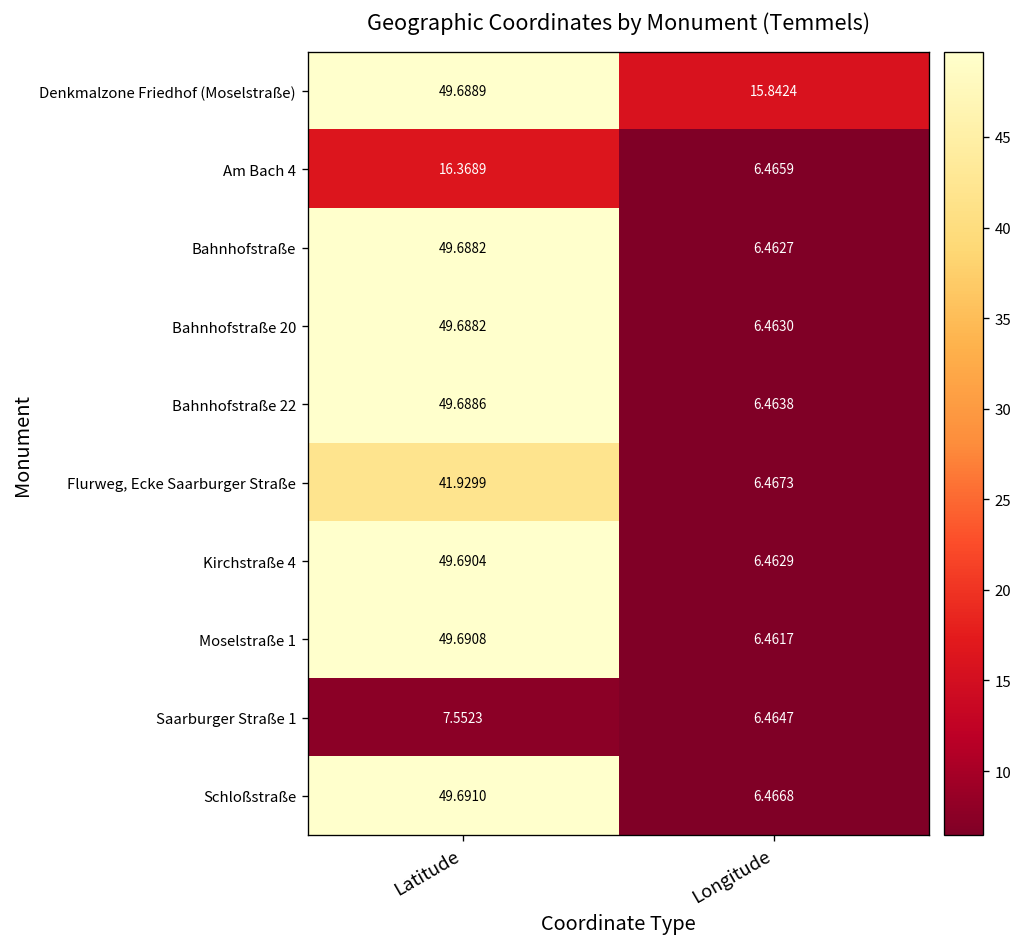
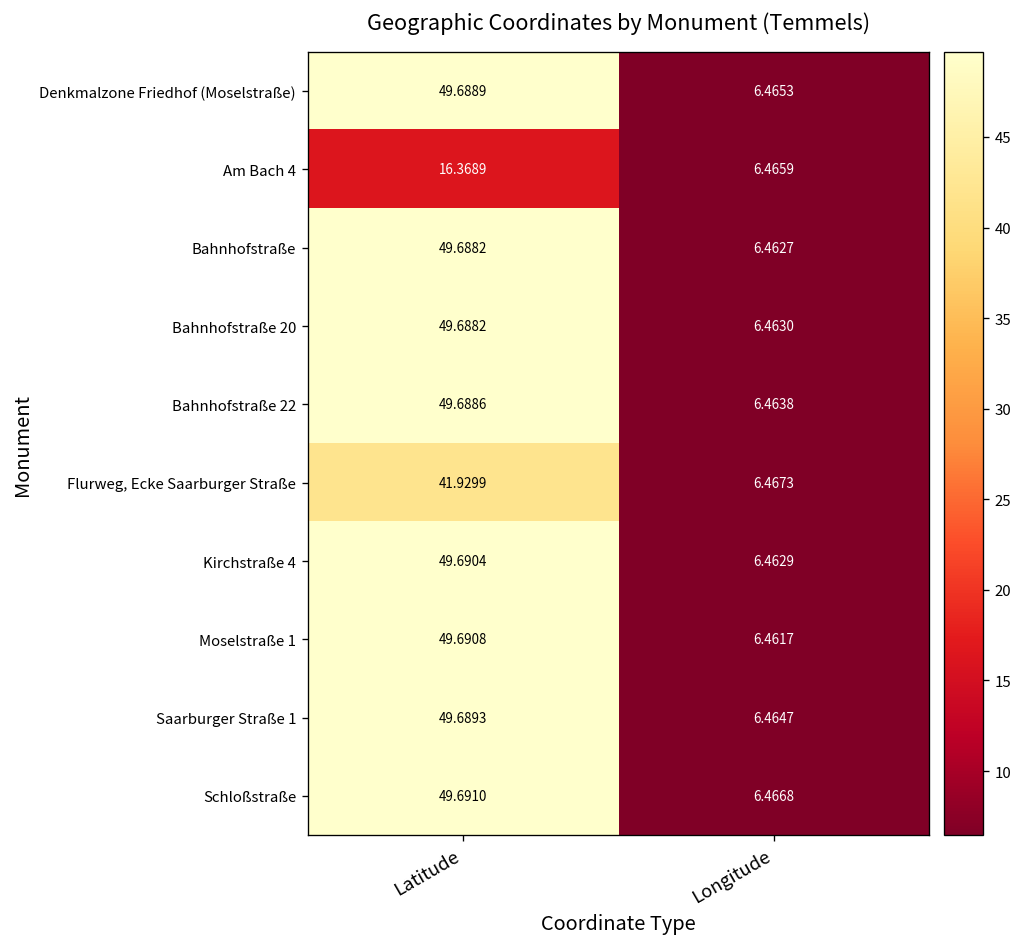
  {
    "Denkmalzone Friedhof (Moselstraße)": {
      "Latitude": 49.6889,
-     "Longitude": 15.8424
+     "Longitude": 6.4653
    },
    "Am Bach 4": {
      "Latitude": 16.3689,
      "Longitude": 6.4659
    },
    "Bahnhofstraße": {
      "Latitude": 49.6882,
      "Longitude": 6.4627
    },
    "Bahnhofstraße 20": {
      "Latitude": 49.6882,
      "Longitude": 6.4630
    },
    "Bahnhofstraße 22": {
      "Latitude": 49.6886,
      "Longitude": 6.4638
    },
    "Flurweg, Ecke Saarburger Straße": {
      "Latitude": 41.9299,
      "Longitude": 6.4673
    },
    "Kirchstraße 4": {
      "Latitude": 49.6904,
      "Longitude": 6.4629
    },
    "Moselstraße 1": {
      "Latitude": 49.6908,
      "Longitude": 6.4617
    },
    "Saarburger Straße 1": {
-     "Latitude": 7.5523,
+     "Latitude": 49.6893,
      "Longitude": 6.4647
    },
    "Schloßstraße": {
      "Latitude": 49.6910,
      "Longitude": 6.4668
    }
  }
